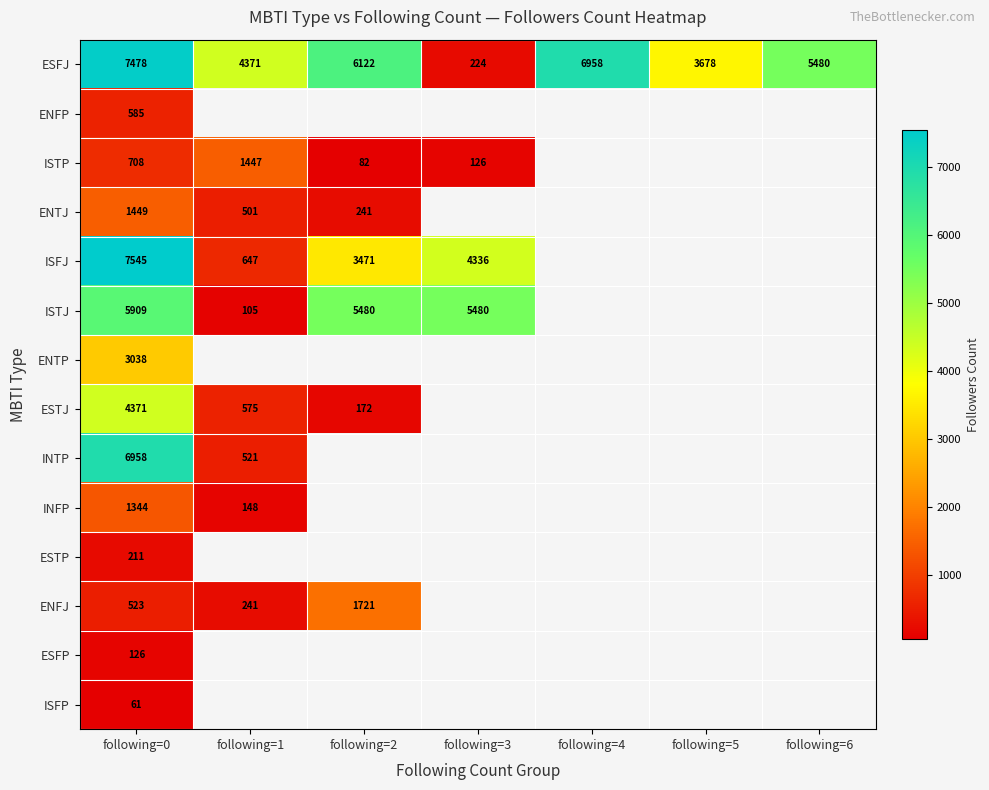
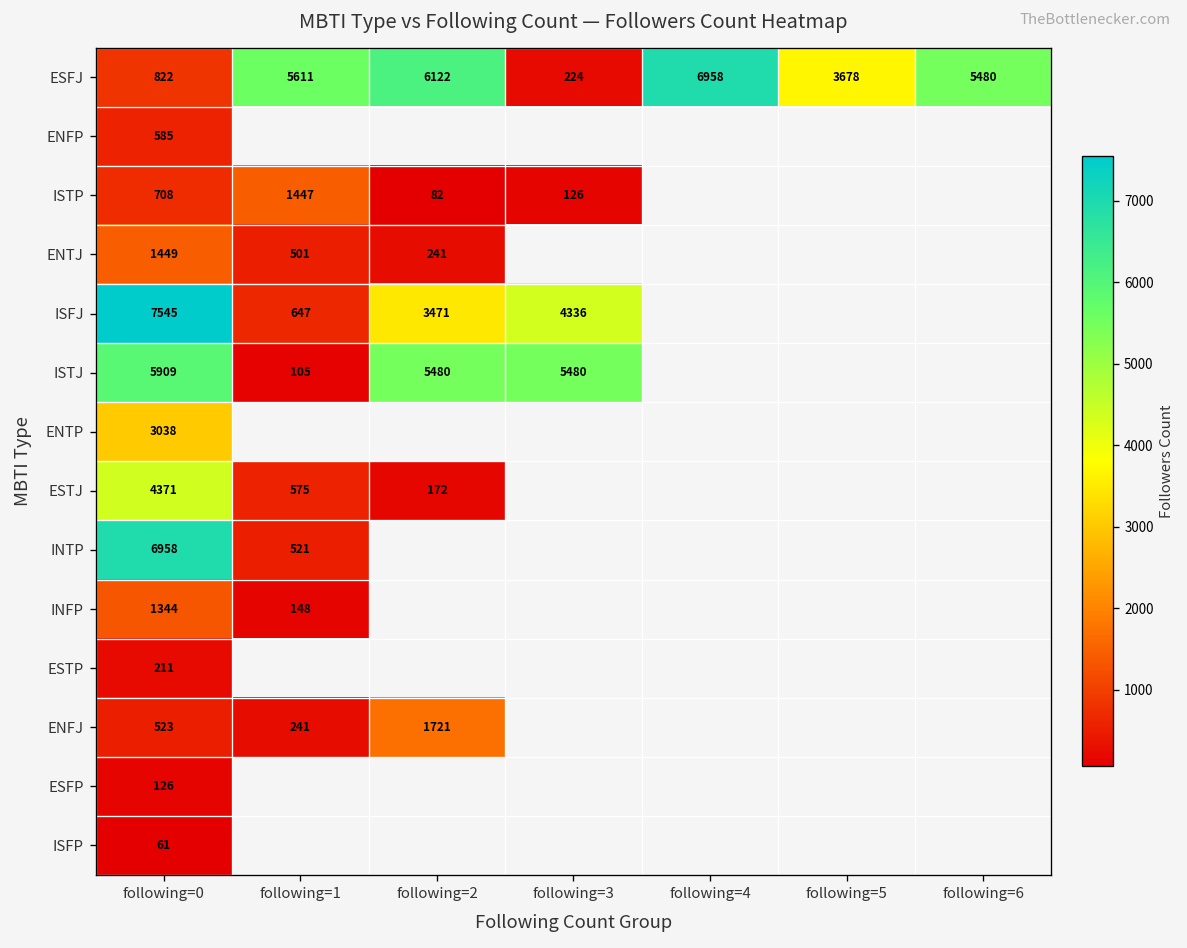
  {
    "ESFJ": {
-     "following=0": 7478,
-     "following=1": 4371,
+     "following=0": 822,
+     "following=1": 5611,
      "following=2": 6122,
      "following=3": 224,
      "following=4": 6958,
      "following=5": 3678,
      "following=6": 5480
    },
    "ENFP": {
      "following=0": 585
    },
    "ISTP": {
      "following=0": 708,
      "following=1": 1447,
      "following=2": 82,
      "following=3": 126
    },
    "ENTJ": {
      "following=0": 1449,
      "following=1": 501,
      "following=2": 241
    },
    "ISFJ": {
      "following=0": 7545,
      "following=1": 647,
      "following=2": 3471,
      "following=3": 4336
    },
    "ISTJ": {
      "following=0": 5909,
      "following=1": 105,
      "following=2": 5480,
      "following=3": 5480
    },
    "ENTP": {
      "following=0": 3038
    },
    "ESTJ": {
      "following=0": 4371,
      "following=1": 575,
      "following=2": 172
    },
    "INTP": {
      "following=0": 6958,
      "following=1": 521
    },
    "INFP": {
      "following=0": 1344,
      "following=1": 148
    },
    "ESTP": {
      "following=0": 211
    },
    "ENFJ": {
      "following=0": 523,
      "following=1": 241,
      "following=2": 1721
    },
    "ESFP": {
      "following=0": 126
    },
    "ISFP": {
      "following=0": 61
    }
  }
